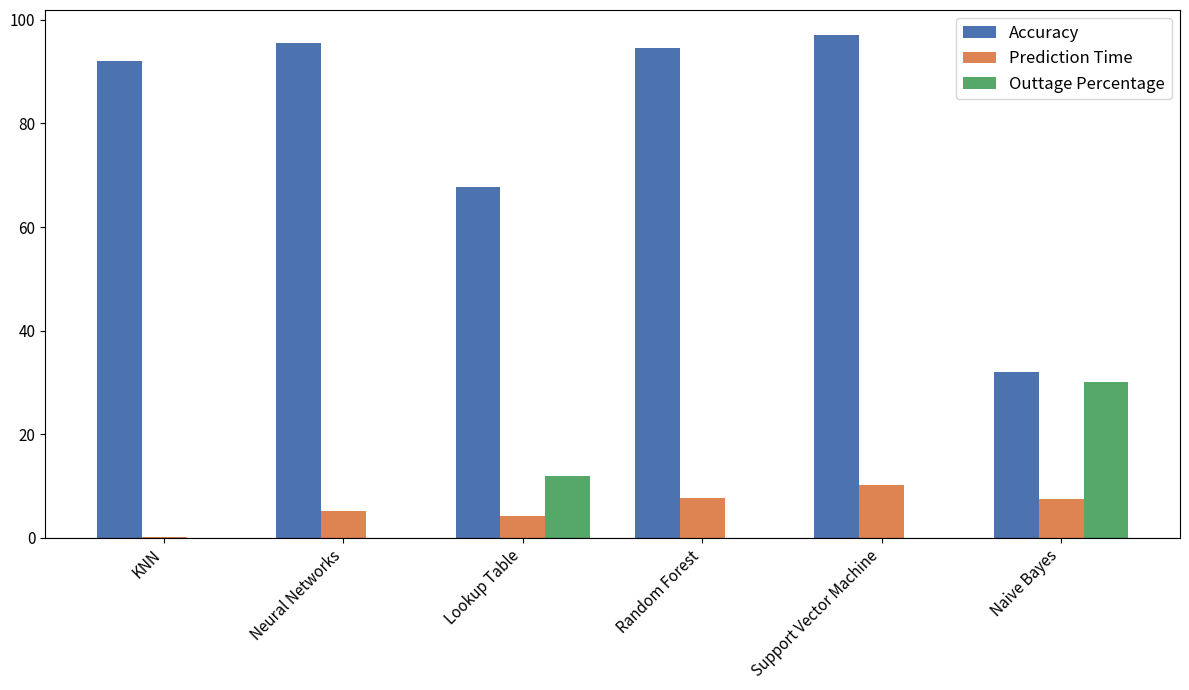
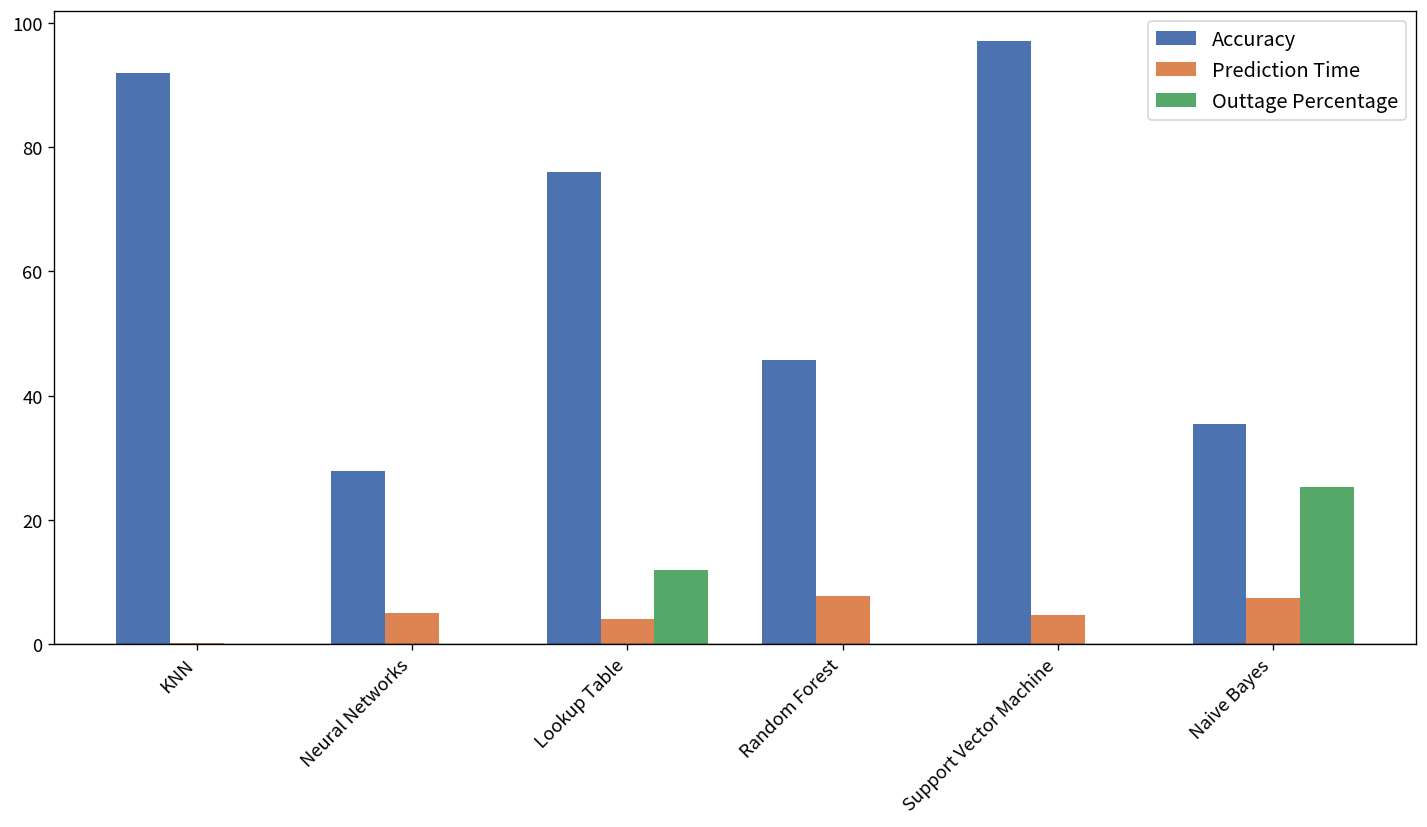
  {
    "Accuracy": {
      "KNN": 92,
-     "Neural Networks": 96,
-     "Lookup Table": 68,
-     "Random Forest": 95,
+     "Neural Networks": 28,
+     "Lookup Table": 76,
+     "Random Forest": 46,
      "Support Vector Machine": 97,
-     "Naive Bayes": 32
+     "Naive Bayes": 35
    },
    "Prediction Time": {
      "Neural Networks": 5,
      "Lookup Table": 4,
      "Random Forest": 8,
-     "Support Vector Machine": 10,
+     "Support Vector Machine": 5,
      "Naive Bayes": 7
    },
    "Outtage Percentage": {
      "KNN": 0,
      "Neural Networks": 0,
      "Lookup Table": 12,
      "Random Forest": 0,
      "Support Vector Machine": 0,
-     "Naive Bayes": 30
+     "Naive Bayes": 25
    }
  }
